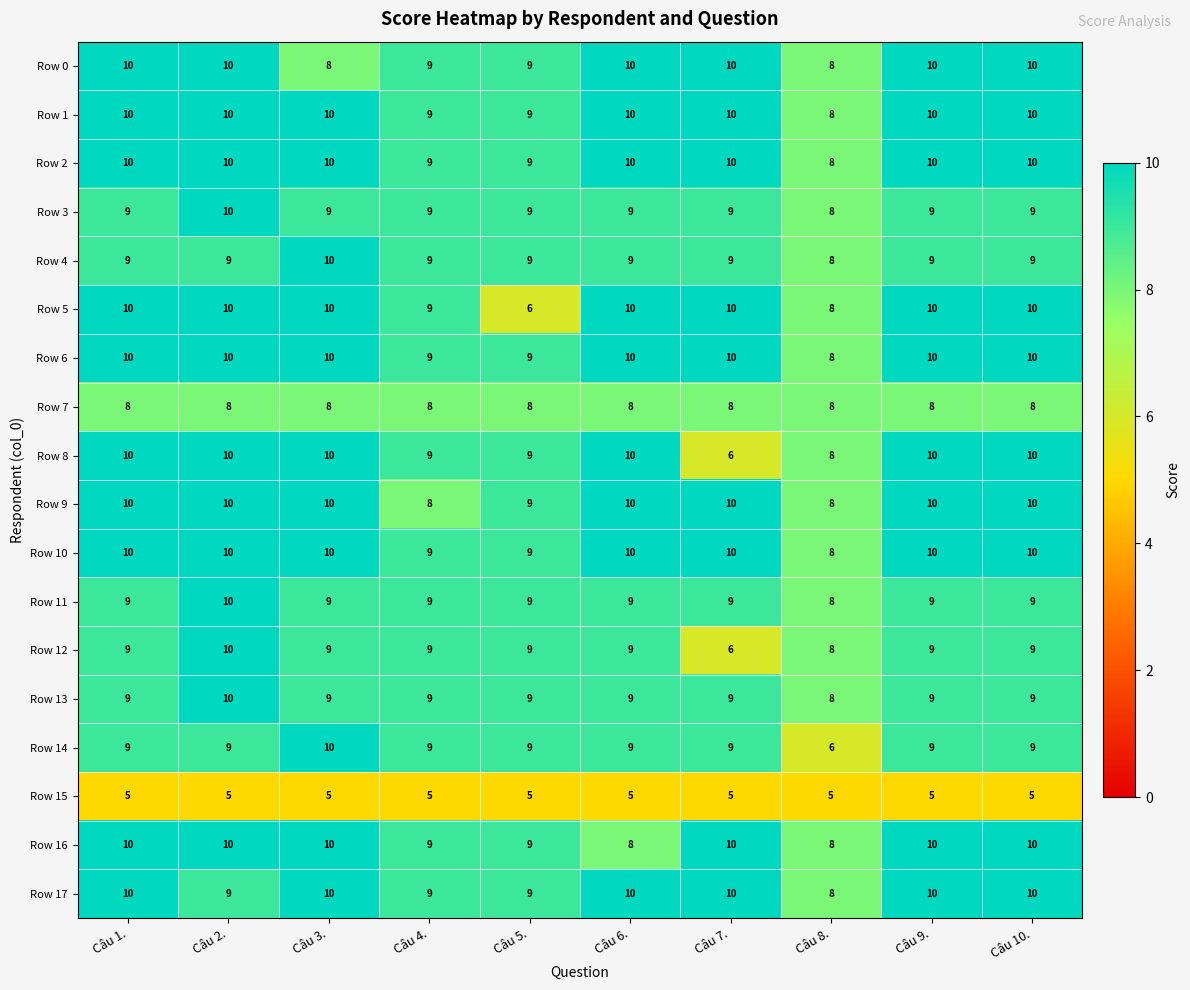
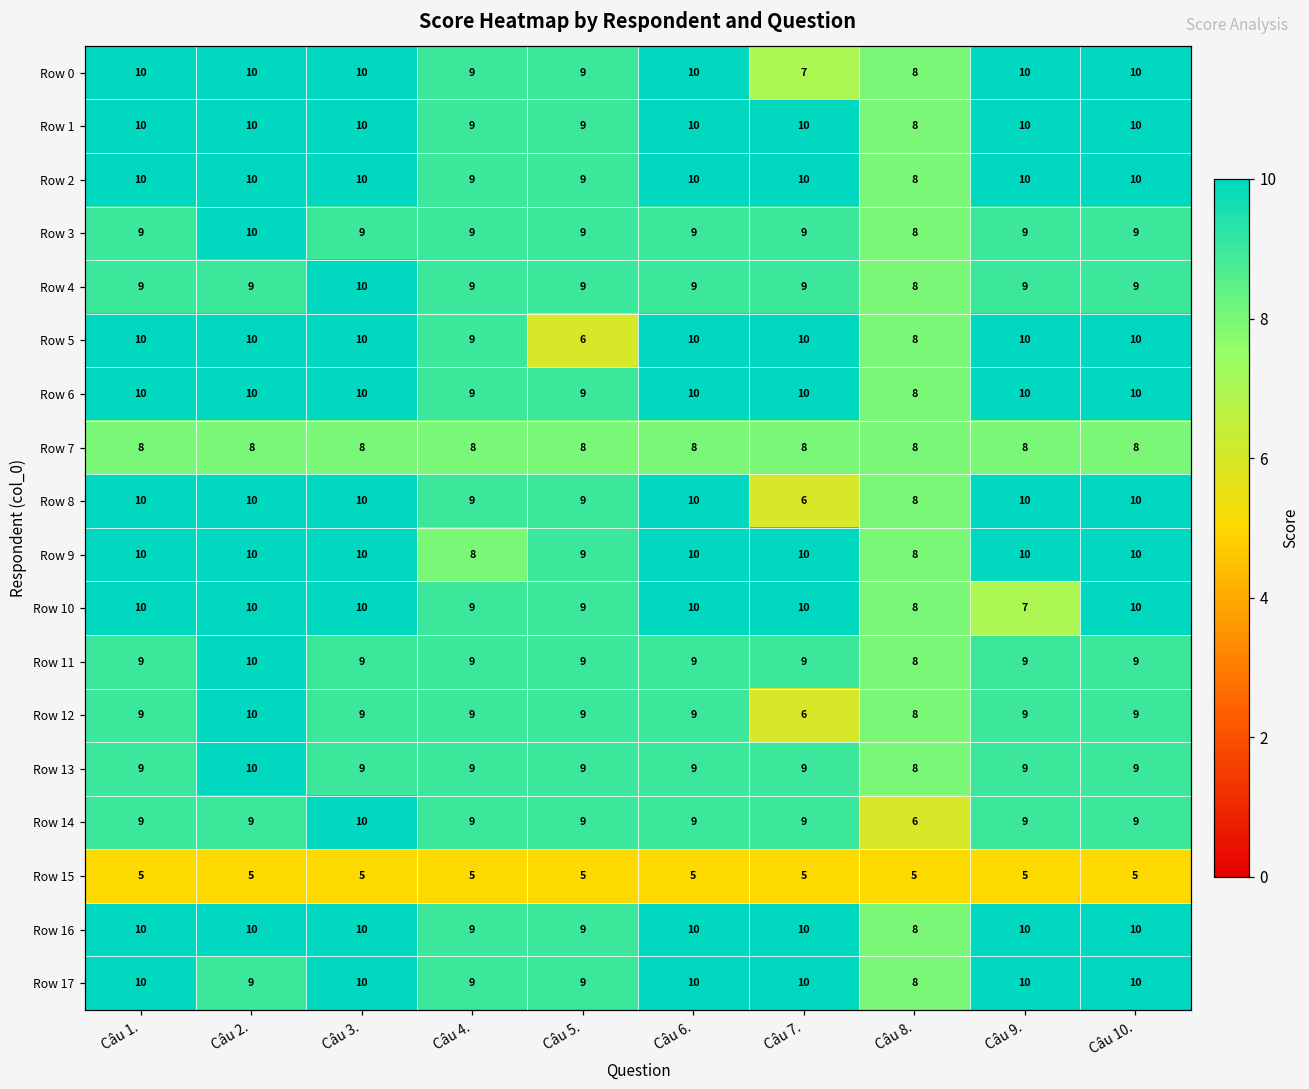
  {
    "Row 0": {
      "Câu 1.": 10,
      "Câu 2.": 10,
-     "Câu 3.": 8,
+     "Câu 3.": 10,
      "Câu 4.": 9,
      "Câu 5.": 9,
      "Câu 6.": 10,
-     "Câu 7.": 10,
+     "Câu 7.": 7,
      "Câu 8.": 8,
      "Câu 9.": 10,
      "Câu 10.": 10
    },
    "Row 1": {
      "Câu 1.": 10,
      "Câu 2.": 10,
      "Câu 3.": 10,
      "Câu 4.": 9,
      "Câu 5.": 9,
      "Câu 6.": 10,
      "Câu 7.": 10,
      "Câu 8.": 8,
      "Câu 9.": 10,
      "Câu 10.": 10
    },
    "Row 2": {
      "Câu 1.": 10,
      "Câu 2.": 10,
      "Câu 3.": 10,
      "Câu 4.": 9,
      "Câu 5.": 9,
      "Câu 6.": 10,
      "Câu 7.": 10,
      "Câu 8.": 8,
      "Câu 9.": 10,
      "Câu 10.": 10
    },
    "Row 3": {
      "Câu 1.": 9,
      "Câu 2.": 10,
      "Câu 3.": 9,
      "Câu 4.": 9,
      "Câu 5.": 9,
      "Câu 6.": 9,
      "Câu 7.": 9,
      "Câu 8.": 8,
      "Câu 9.": 9,
      "Câu 10.": 9
    },
    "Row 4": {
      "Câu 1.": 9,
      "Câu 2.": 9,
      "Câu 3.": 10,
      "Câu 4.": 9,
      "Câu 5.": 9,
      "Câu 6.": 9,
      "Câu 7.": 9,
      "Câu 8.": 8,
      "Câu 9.": 9,
      "Câu 10.": 9
    },
    "Row 5": {
      "Câu 1.": 10,
      "Câu 2.": 10,
      "Câu 3.": 10,
      "Câu 4.": 9,
      "Câu 5.": 6,
      "Câu 6.": 10,
      "Câu 7.": 10,
      "Câu 8.": 8,
      "Câu 9.": 10,
      "Câu 10.": 10
    },
    "Row 6": {
      "Câu 1.": 10,
      "Câu 2.": 10,
      "Câu 3.": 10,
      "Câu 4.": 9,
      "Câu 5.": 9,
      "Câu 6.": 10,
      "Câu 7.": 10,
      "Câu 8.": 8,
      "Câu 9.": 10,
      "Câu 10.": 10
    },
    "Row 7": {
      "Câu 1.": 8,
      "Câu 2.": 8,
      "Câu 3.": 8,
      "Câu 4.": 8,
      "Câu 5.": 8,
      "Câu 6.": 8,
      "Câu 7.": 8,
      "Câu 8.": 8,
      "Câu 9.": 8,
      "Câu 10.": 8
    },
    "Row 8": {
      "Câu 1.": 10,
      "Câu 2.": 10,
      "Câu 3.": 10,
      "Câu 4.": 9,
      "Câu 5.": 9,
      "Câu 6.": 10,
      "Câu 7.": 6,
      "Câu 8.": 8,
      "Câu 9.": 10,
      "Câu 10.": 10
    },
    "Row 9": {
      "Câu 1.": 10,
      "Câu 2.": 10,
      "Câu 3.": 10,
      "Câu 4.": 8,
      "Câu 5.": 9,
      "Câu 6.": 10,
      "Câu 7.": 10,
      "Câu 8.": 8,
      "Câu 9.": 10,
      "Câu 10.": 10
    },
    "Row 10": {
      "Câu 1.": 10,
      "Câu 2.": 10,
      "Câu 3.": 10,
      "Câu 4.": 9,
      "Câu 5.": 9,
      "Câu 6.": 10,
      "Câu 7.": 10,
      "Câu 8.": 8,
-     "Câu 9.": 10,
+     "Câu 9.": 7,
      "Câu 10.": 10
    },
    "Row 11": {
      "Câu 1.": 9,
      "Câu 2.": 10,
      "Câu 3.": 9,
      "Câu 4.": 9,
      "Câu 5.": 9,
      "Câu 6.": 9,
      "Câu 7.": 9,
      "Câu 8.": 8,
      "Câu 9.": 9,
      "Câu 10.": 9
    },
    "Row 12": {
      "Câu 1.": 9,
      "Câu 2.": 10,
      "Câu 3.": 9,
      "Câu 4.": 9,
      "Câu 5.": 9,
      "Câu 6.": 9,
      "Câu 7.": 6,
      "Câu 8.": 8,
      "Câu 9.": 9,
      "Câu 10.": 9
    },
    "Row 13": {
      "Câu 1.": 9,
      "Câu 2.": 10,
      "Câu 3.": 9,
      "Câu 4.": 9,
      "Câu 5.": 9,
      "Câu 6.": 9,
      "Câu 7.": 9,
      "Câu 8.": 8,
      "Câu 9.": 9,
      "Câu 10.": 9
    },
    "Row 14": {
      "Câu 1.": 9,
      "Câu 2.": 9,
      "Câu 3.": 10,
      "Câu 4.": 9,
      "Câu 5.": 9,
      "Câu 6.": 9,
      "Câu 7.": 9,
      "Câu 8.": 6,
      "Câu 9.": 9,
      "Câu 10.": 9
    },
    "Row 15": {
      "Câu 1.": 5,
      "Câu 2.": 5,
      "Câu 3.": 5,
      "Câu 4.": 5,
      "Câu 5.": 5,
      "Câu 6.": 5,
      "Câu 7.": 5,
      "Câu 8.": 5,
      "Câu 9.": 5,
      "Câu 10.": 5
    },
    "Row 16": {
      "Câu 1.": 10,
      "Câu 2.": 10,
      "Câu 3.": 10,
      "Câu 4.": 9,
      "Câu 5.": 9,
-     "Câu 6.": 8,
+     "Câu 6.": 10,
      "Câu 7.": 10,
      "Câu 8.": 8,
      "Câu 9.": 10,
      "Câu 10.": 10
    },
    "Row 17": {
      "Câu 1.": 10,
      "Câu 2.": 9,
      "Câu 3.": 10,
      "Câu 4.": 9,
      "Câu 5.": 9,
      "Câu 6.": 10,
      "Câu 7.": 10,
      "Câu 8.": 8,
      "Câu 9.": 10,
      "Câu 10.": 10
    }
  }
